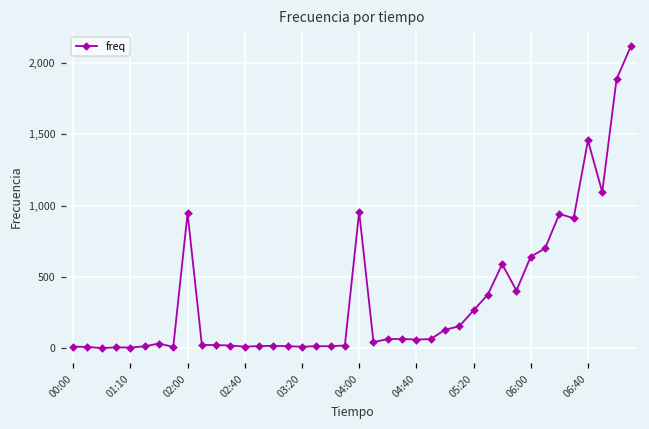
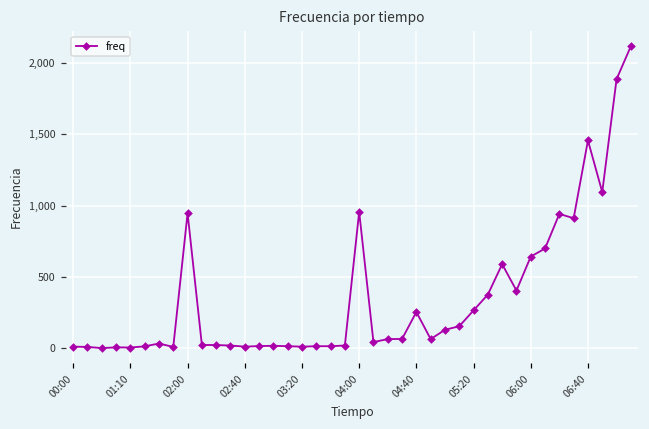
  {
    "00:00": "10",
    "01:10": "10",
    "02:00": "950",
    "02:40": "10",
    "03:20": "10",
    "04:00": "960",
-   "04:40": "60",
+   "04:40": "250",
    "05:20": "270",
    "06:00": "640",
    "06:40": "1,460"
  }
